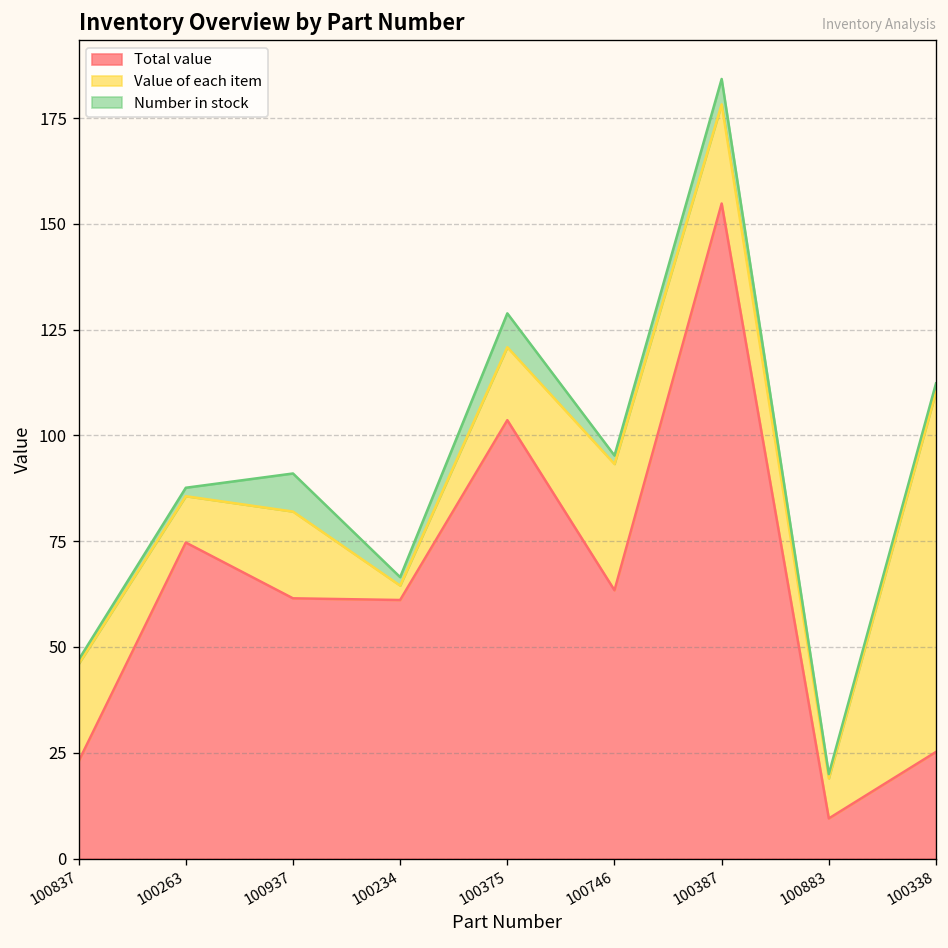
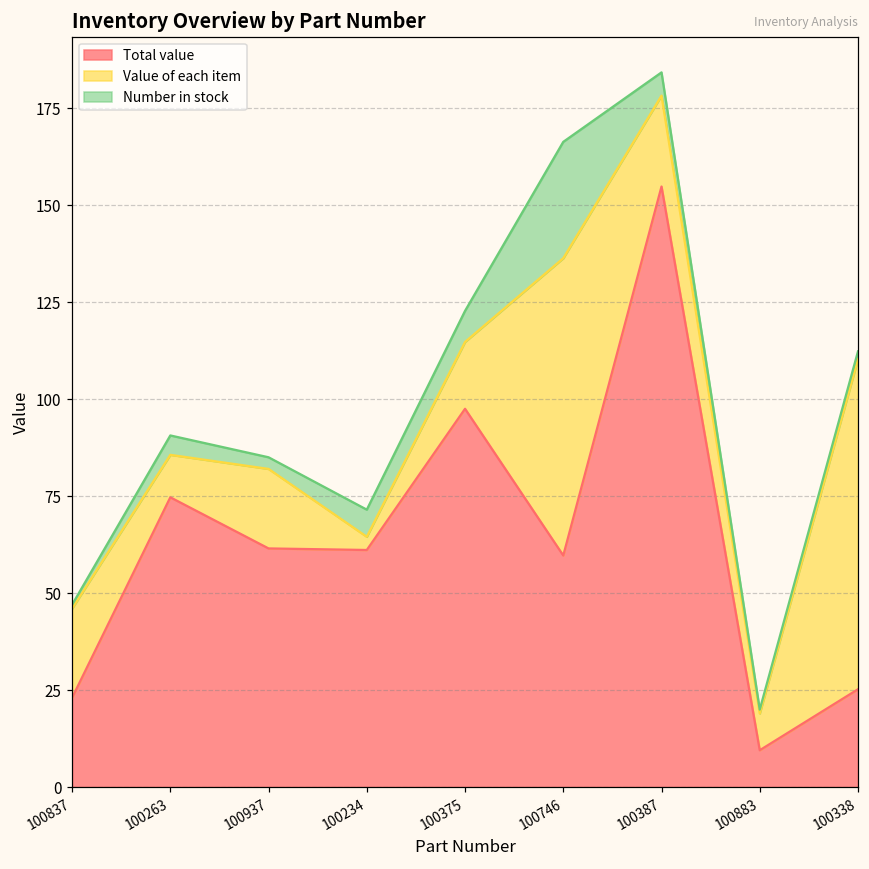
  {
    "Total value": {
      "100837": 23,
      "100263": 75,
      "100937": 62,
      "100234": 61,
-     "100375": 104,
-     "100746": 63,
+     "100375": 98,
+     "100746": 60,
      "100387": 155,
      "100883": 9,
      "100338": 25
    },
    "Value of each item": {
      "100837": 23,
      "100263": 11,
      "100937": 21,
      "100234": 3,
      "100375": 17,
-     "100746": 30,
+     "100746": 77,
      "100387": 23,
      "100883": 9,
      "100338": 85
    },
    "Number in stock": {
      "100837": 1,
-     "100263": 2,
-     "100937": 9,
-     "100234": 2,
+     "100263": 5,
+     "100937": 3,
+     "100234": 7,
      "100375": 8,
-     "100746": 2,
+     "100746": 30,
      "100387": 6,
      "100883": 1,
      "100338": 2
    }
  }
